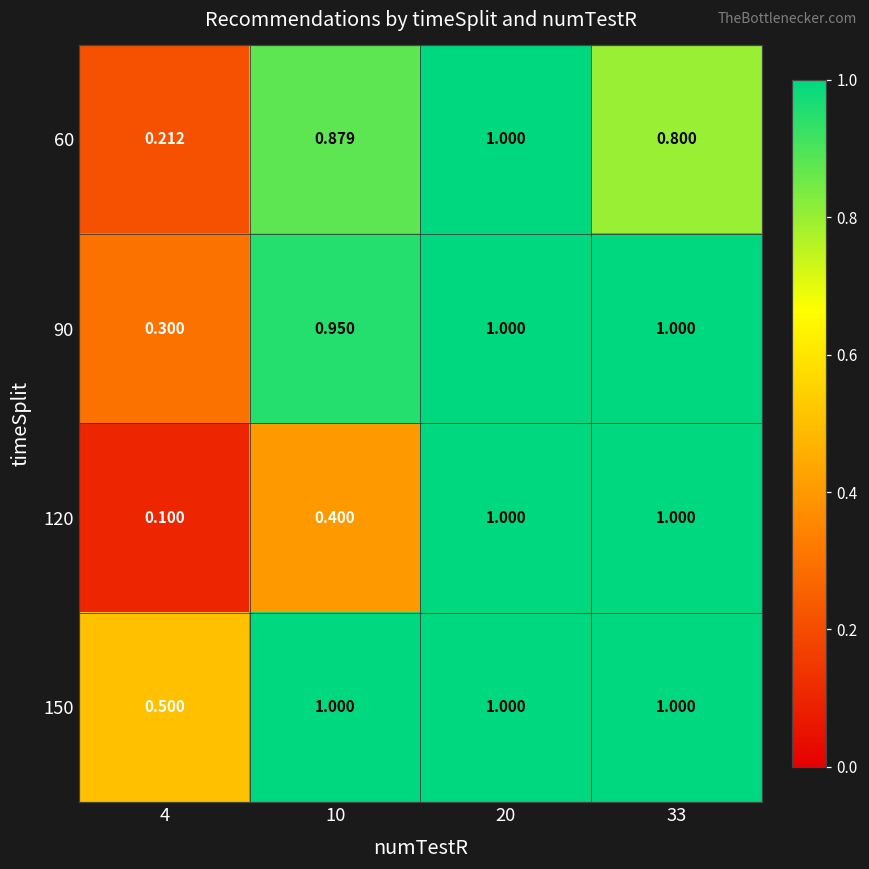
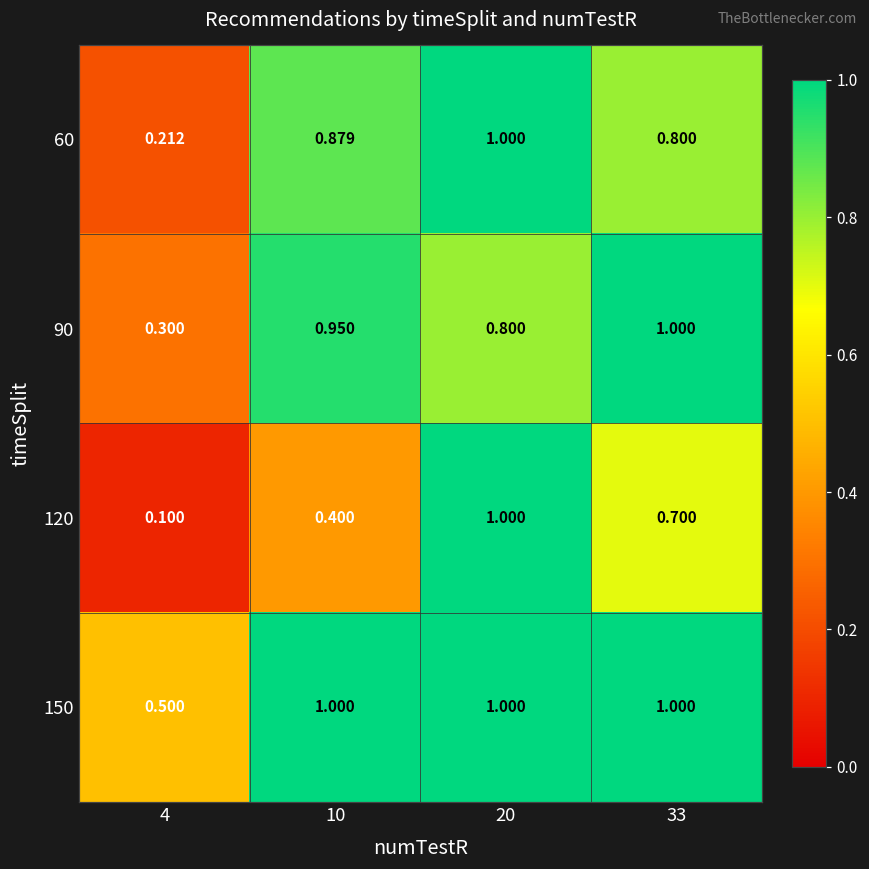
  {
    "60": {
      "4": 0.212,
      "10": 0.879,
      "20": 1.000,
      "33": 0.800
    },
    "90": {
      "4": 0.300,
      "10": 0.950,
-     "20": 1.000,
+     "20": 0.800,
      "33": 1.000
    },
    "120": {
      "4": 0.100,
      "10": 0.400,
      "20": 1.000,
-     "33": 1.000
+     "33": 0.700
    },
    "150": {
      "4": 0.500,
      "10": 1.000,
      "20": 1.000,
      "33": 1.000
    }
  }
